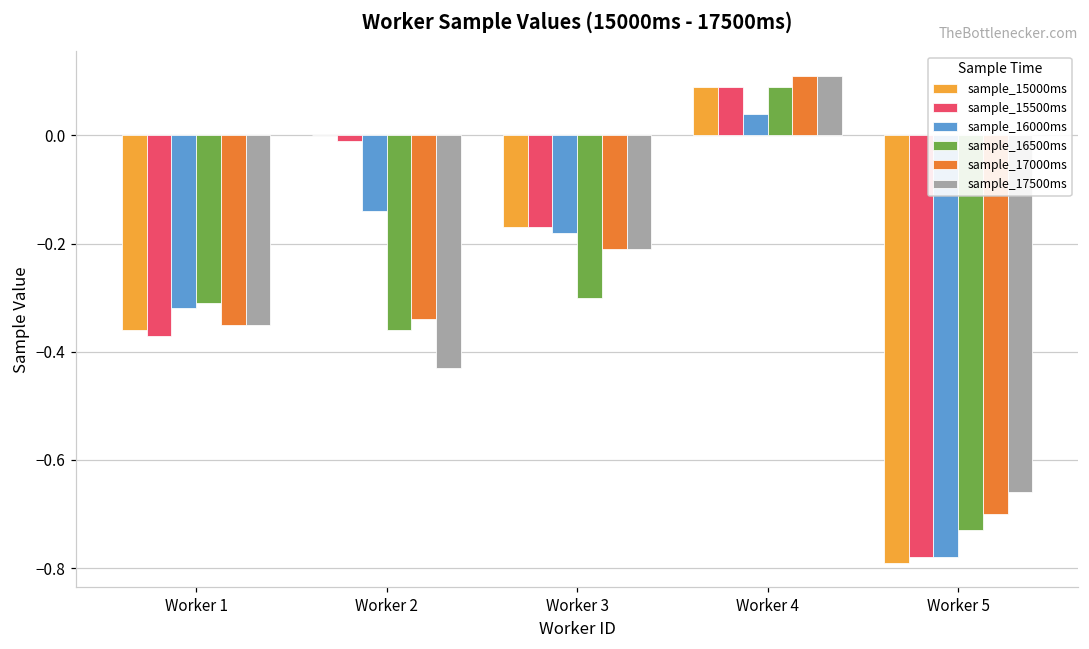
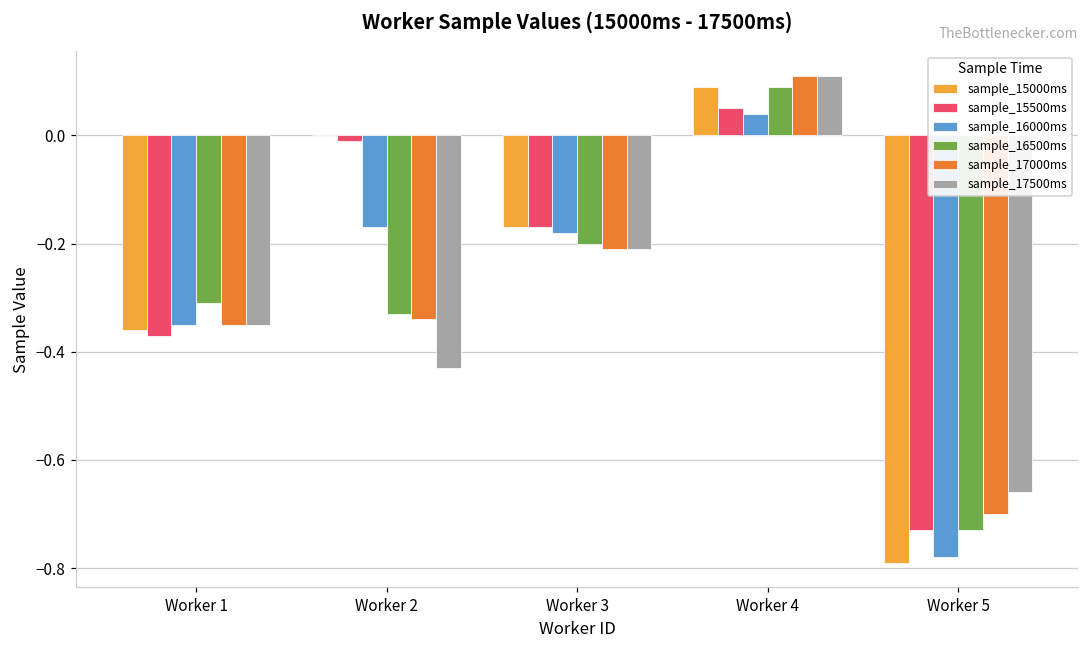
  {
    "sample_15500ms": {
      "Worker 1": -0.37,
      "Worker 2": -0.01,
      "Worker 3": -0.17,
-     "Worker 4": 0.09,
-     "Worker 5": -0.78
+     "Worker 4": 0.05,
+     "Worker 5": -0.73
    },
    "sample_16000ms": {
-     "Worker 1": -0.32,
-     "Worker 2": -0.14,
+     "Worker 1": -0.35,
+     "Worker 2": -0.17,
      "Worker 3": -0.18,
      "Worker 4": 0.04,
      "Worker 5": -0.78
    },
    "sample_16500ms": {
      "Worker 1": -0.31,
-     "Worker 2": -0.36,
-     "Worker 3": -0.3,
+     "Worker 2": -0.33,
+     "Worker 3": -0.2,
      "Worker 4": 0.09,
      "Worker 5": -0.73
    },
    "sample_17500ms": {
      "Worker 1": -0.35,
      "Worker 2": -0.43,
      "Worker 3": -0.21,
      "Worker 4": 0.11,
      "Worker 5": -0.66
    }
  }
